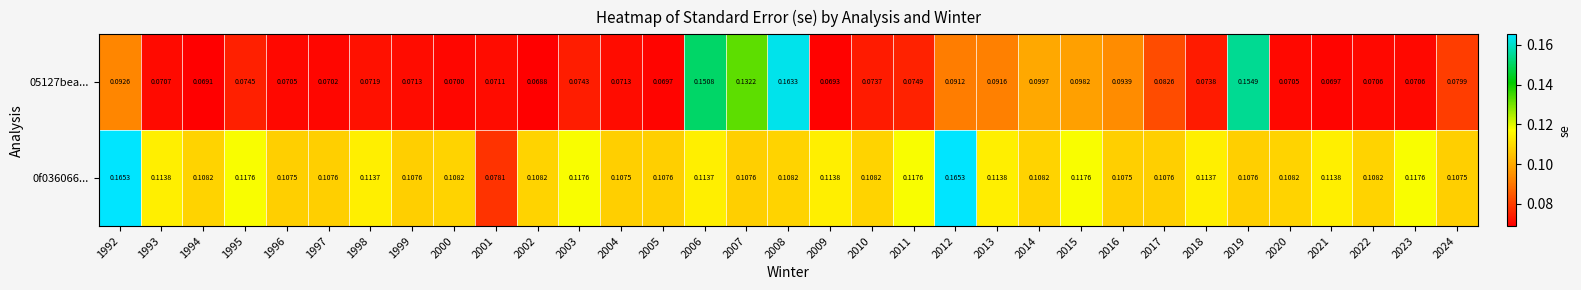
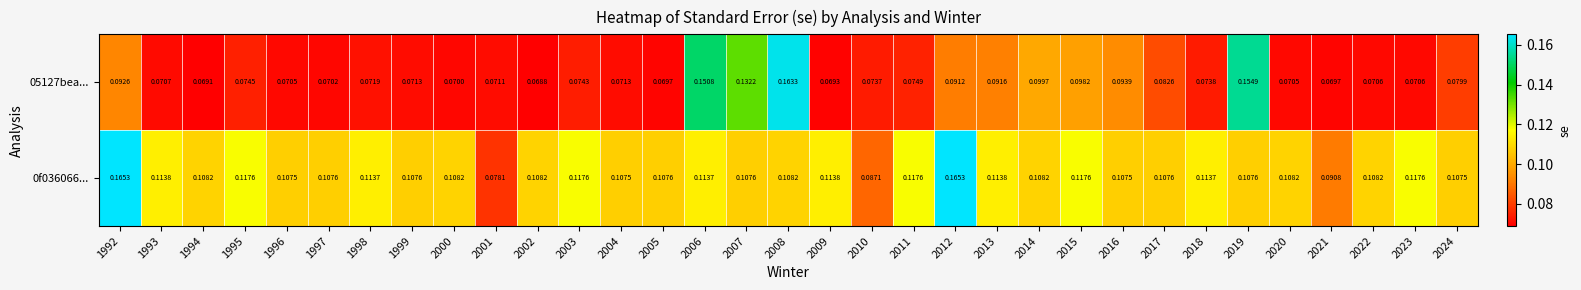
  {
    "05127bea...": {
      "1992": 0.0926,
      "1993": 0.0707,
      "1994": 0.0691,
      "1995": 0.0745,
      "1996": 0.0705,
      "1997": 0.0702,
      "1998": 0.0719,
      "1999": 0.0713,
      "2000": 0.0700,
      "2001": 0.0711,
      "2002": 0.0688,
      "2003": 0.0743,
      "2004": 0.0713,
      "2005": 0.0697,
      "2006": 0.1508,
      "2007": 0.1322,
      "2008": 0.1633,
      "2009": 0.0693,
      "2010": 0.0737,
      "2011": 0.0749,
      "2012": 0.0912,
      "2013": 0.0916,
      "2014": 0.0997,
      "2015": 0.0982,
      "2016": 0.0939,
      "2017": 0.0826,
      "2018": 0.0738,
      "2019": 0.1549,
      "2020": 0.0705,
      "2021": 0.0697,
      "2022": 0.0706,
      "2023": 0.0706,
      "2024": 0.0799
    },
    "0f036066...": {
      "1992": 0.1653,
      "1993": 0.1138,
      "1994": 0.1082,
      "1995": 0.1176,
      "1996": 0.1075,
      "1997": 0.1076,
      "1998": 0.1137,
      "1999": 0.1076,
      "2000": 0.1082,
      "2001": 0.0781,
      "2002": 0.1082,
      "2003": 0.1176,
      "2004": 0.1075,
      "2005": 0.1076,
      "2006": 0.1137,
      "2007": 0.1076,
      "2008": 0.1082,
      "2009": 0.1138,
-     "2010": 0.1082,
+     "2010": 0.0871,
      "2011": 0.1176,
      "2012": 0.1653,
      "2013": 0.1138,
      "2014": 0.1082,
      "2015": 0.1176,
      "2016": 0.1075,
      "2017": 0.1076,
      "2018": 0.1137,
      "2019": 0.1076,
      "2020": 0.1082,
-     "2021": 0.1138,
+     "2021": 0.0908,
      "2022": 0.1082,
      "2023": 0.1176,
      "2024": 0.1075
    }
  }
